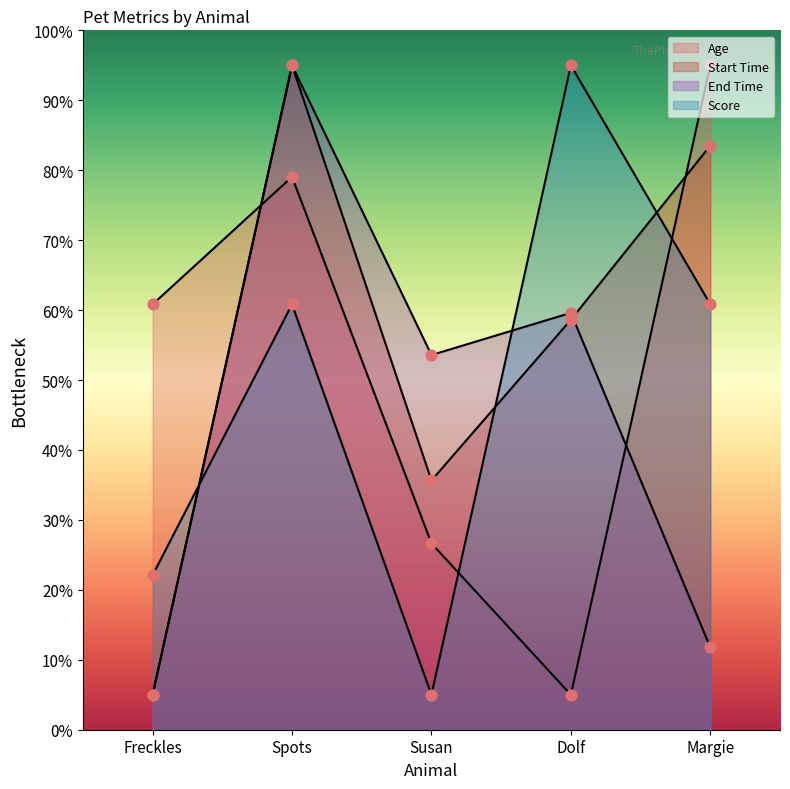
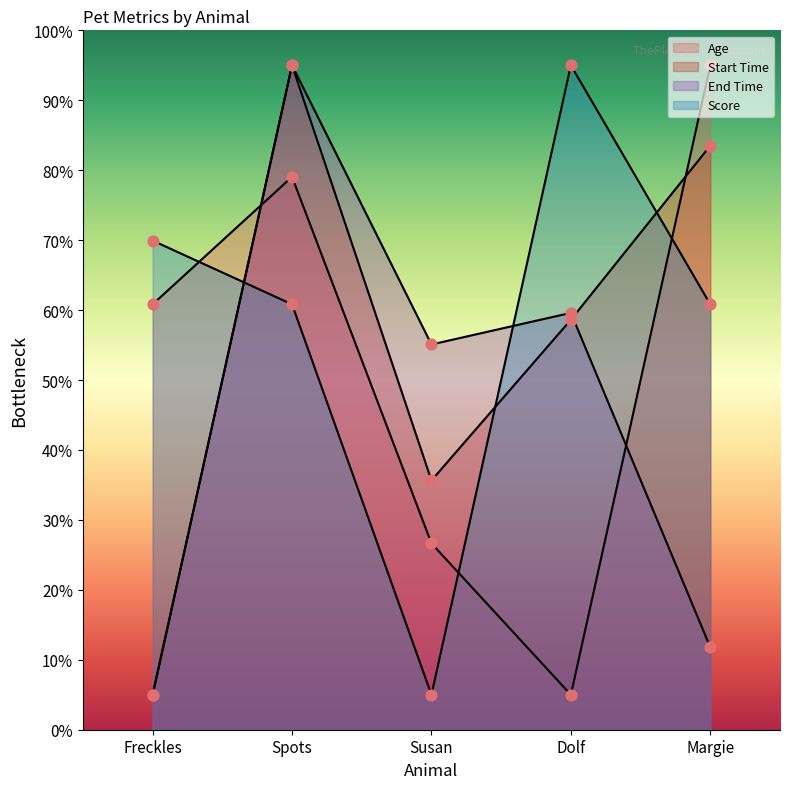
  {
    "End Time": {
-     "Susan": "54%",
+     "Susan": "55%",
      "Dolf": "60%",
      "Margie": "12%"
    },
    "Score": {
-     "Freckles": "22%",
+     "Freckles": "70%",
      "Spots": "61%",
      "Susan": "5%",
      "Dolf": "95%",
      "Margie": "61%"
    }
  }
